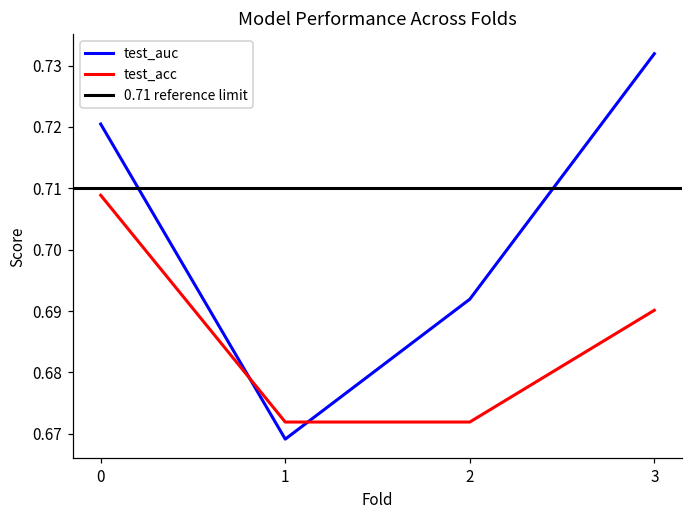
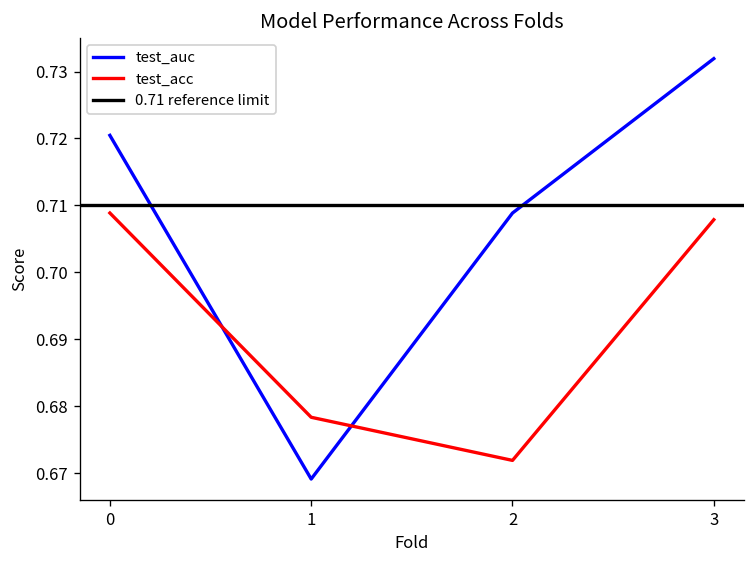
  {
    "test_auc": {
      "0": 0.720,
      "1": 0.669,
-     "2": 0.692,
+     "2": 0.709,
      "3": 0.732
    },
    "test_acc": {
      "0": 0.709,
-     "1": 0.672,
+     "1": 0.678,
      "2": 0.672,
-     "3": 0.690
+     "3": 0.708
    }
  }
